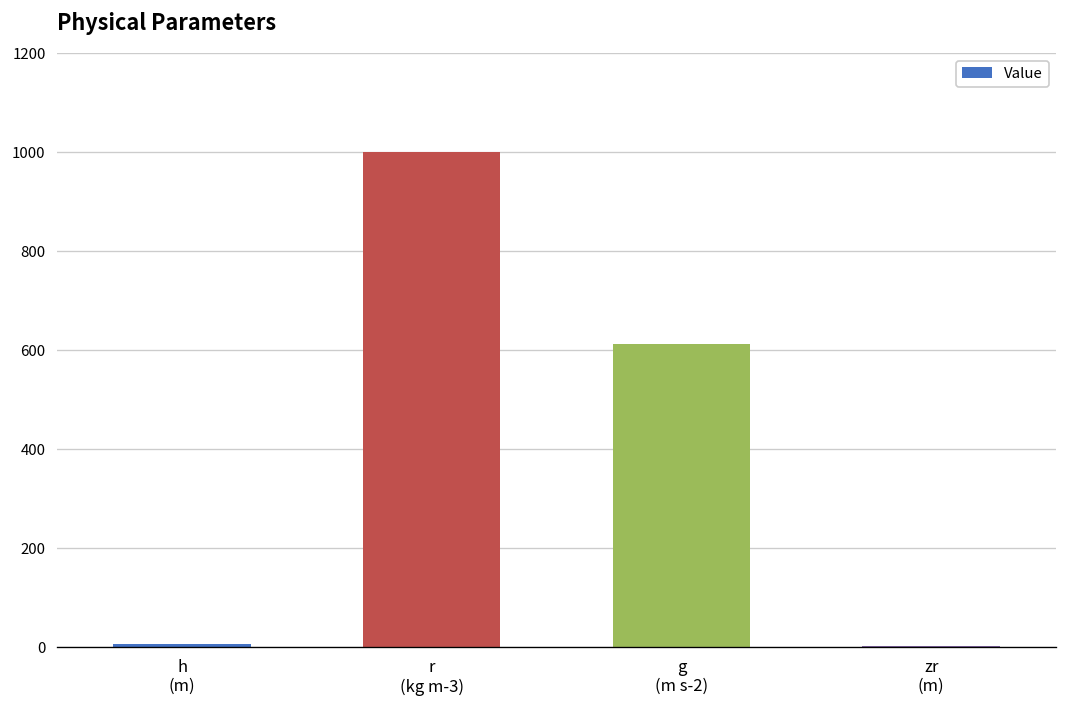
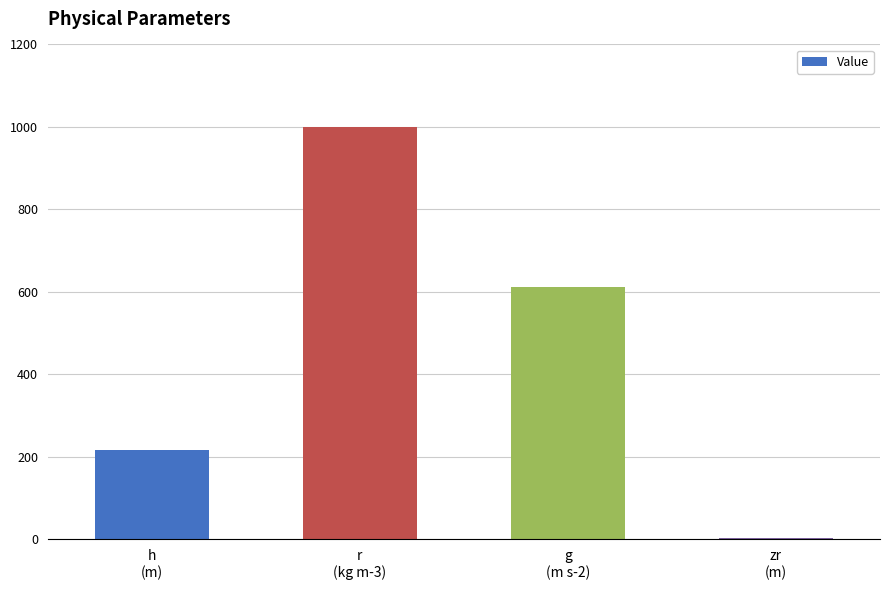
  {
-   "h (m)": 10,
+   "h (m)": 220,
    "r (kg m-3)": 1000,
    "g (m s-2)": 610
  }
